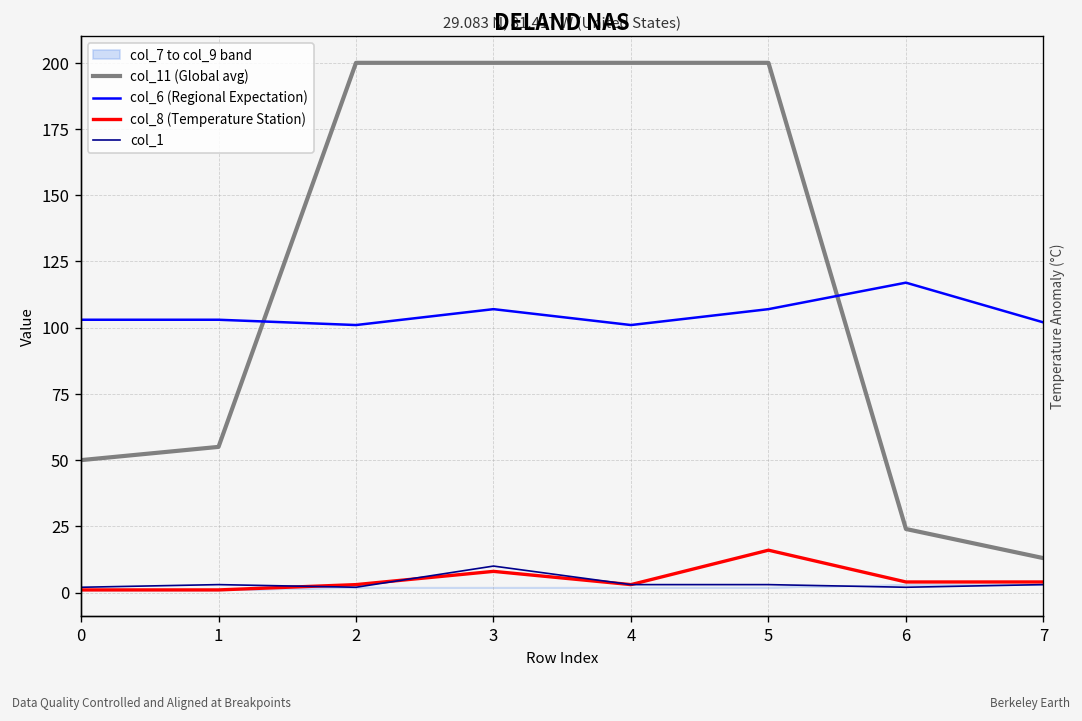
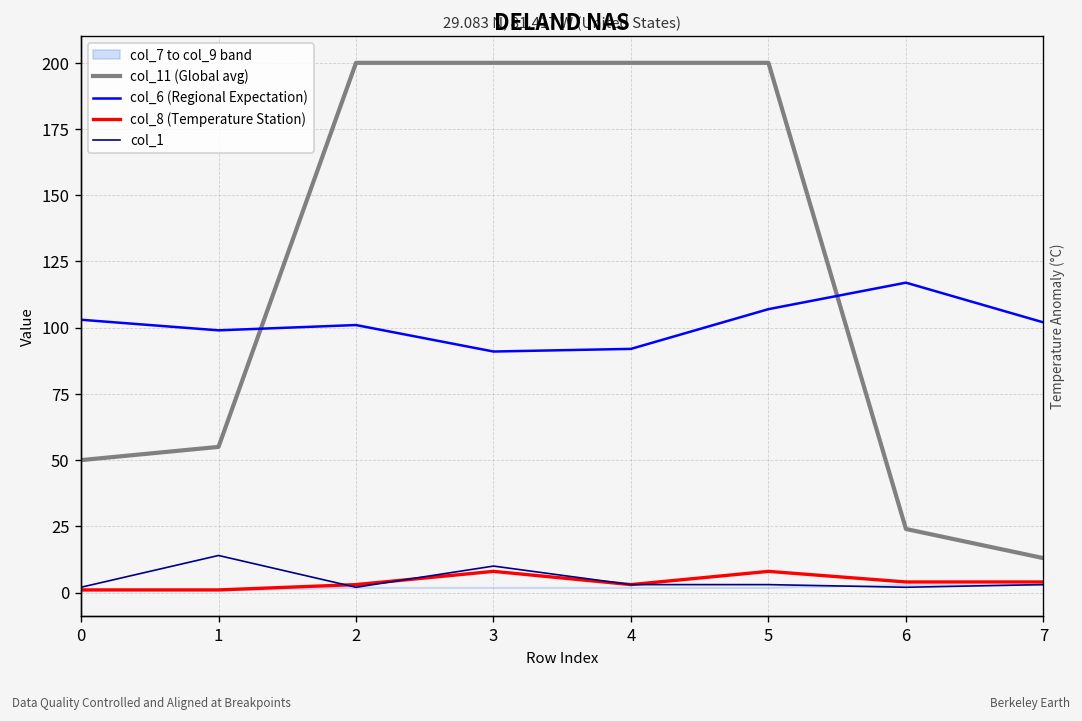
  {
    "col_11 (Global avg)": {
      "0": 50,
      "1": 55,
      "2": 200,
      "3": 200,
      "4": 200,
      "5": 200,
      "6": 24,
      "7": 13
    },
    "col_6 (Regional Expectation)": {
      "0": 103,
-     "1": 103,
+     "1": 99,
      "2": 101,
-     "3": 107,
-     "4": 101,
+     "3": 91,
+     "4": 92,
      "5": 107,
      "6": 117,
      "7": 102
    },
    "col_8 (Temperature Station)": {
      "3": 8,
-     "5": 16
+     "5": 8
    },
    "col_1": {
-     "1": 3,
+     "1": 14,
      "3": 10
    }
  }
